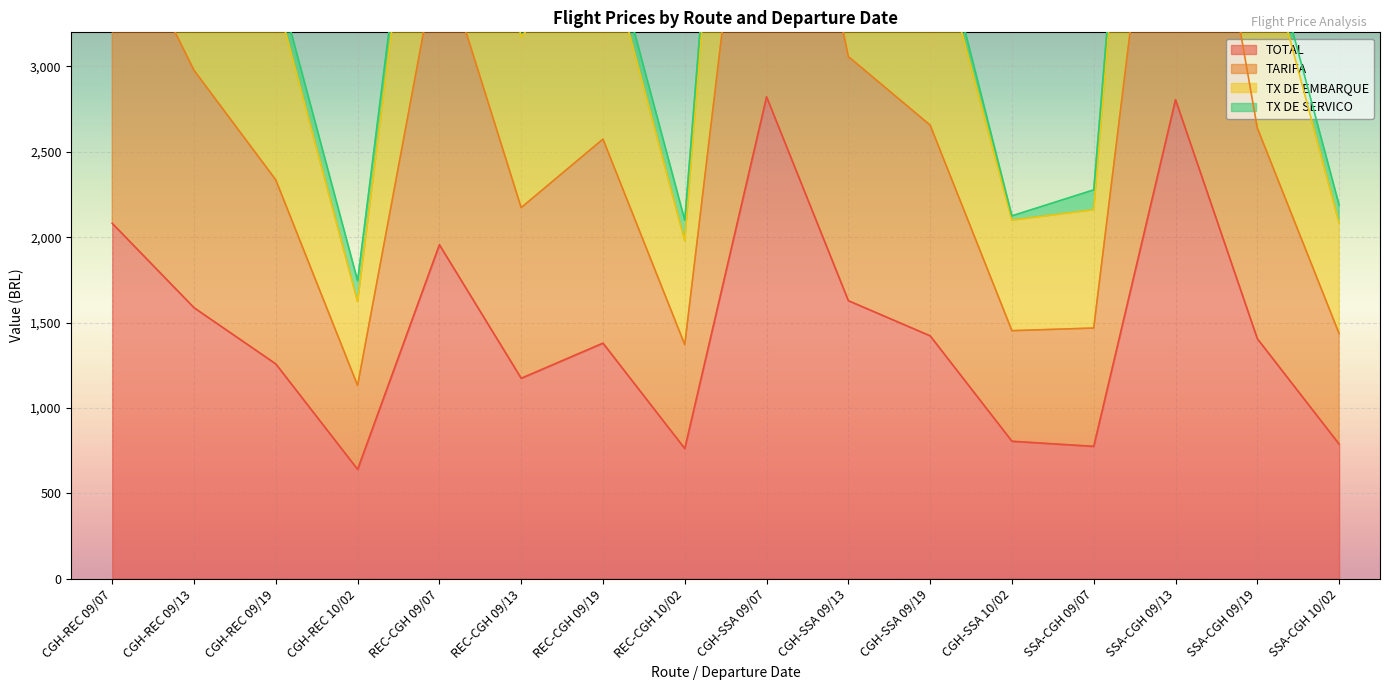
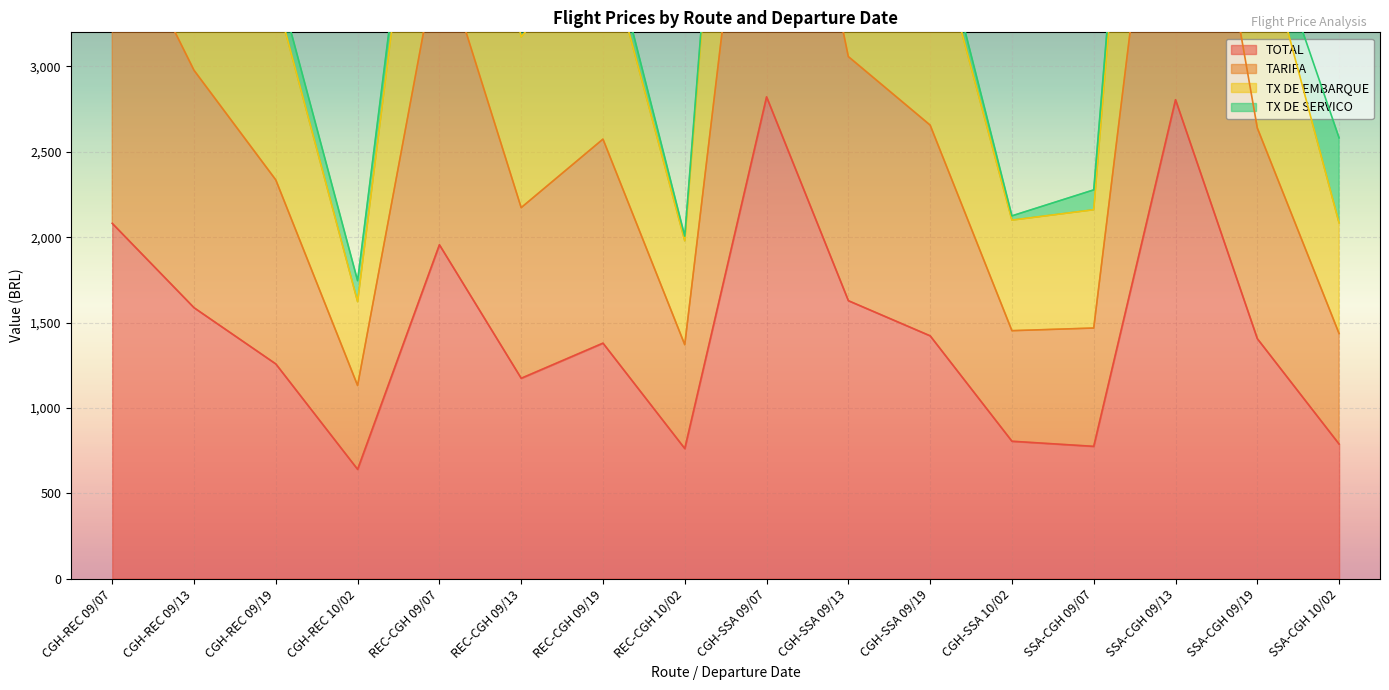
  {
    "TX DE EMBARQUE": {
      "CGH-REC 10/02": "490",
      "REC-CGH 09/13": "1,000",
      "REC-CGH 10/02": "610",
      "CGH-SSA 10/02": "650",
      "SSA-CGH 09/07": "690",
      "SSA-CGH 10/02": "650"
    },
    "TX DE SERVICO": {
      "CGH-REC 10/02": "120",
-     "REC-CGH 10/02": "120",
+     "REC-CGH 10/02": "30",
      "CGH-SSA 10/02": "30",
      "SSA-CGH 09/07": "120",
-     "SSA-CGH 10/02": "110"
+     "SSA-CGH 10/02": "500"
    }
  }
